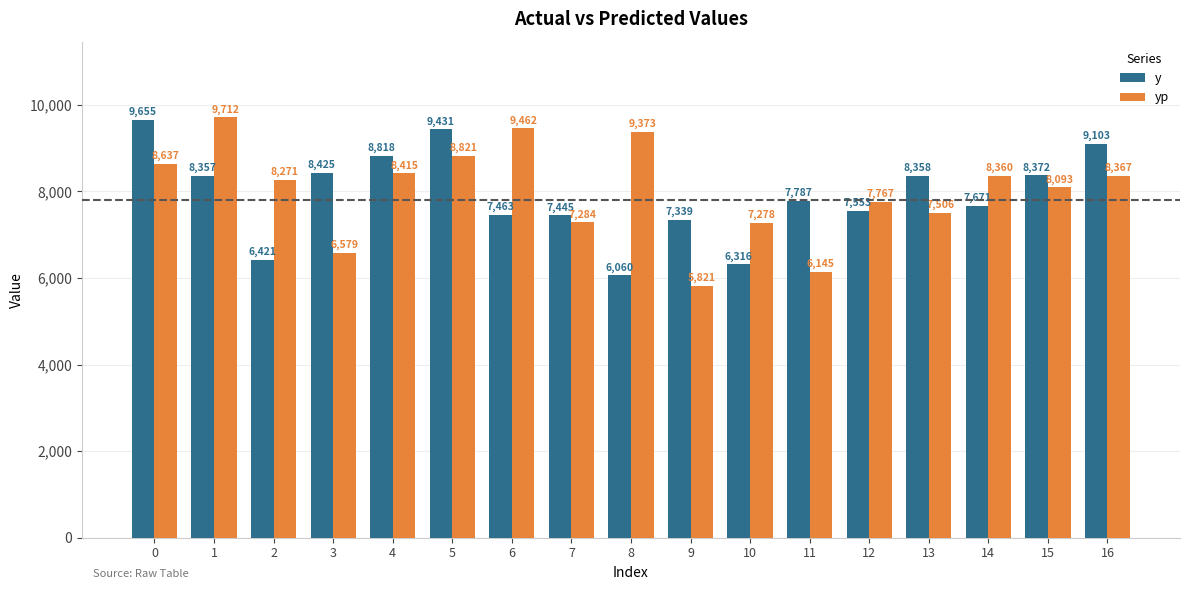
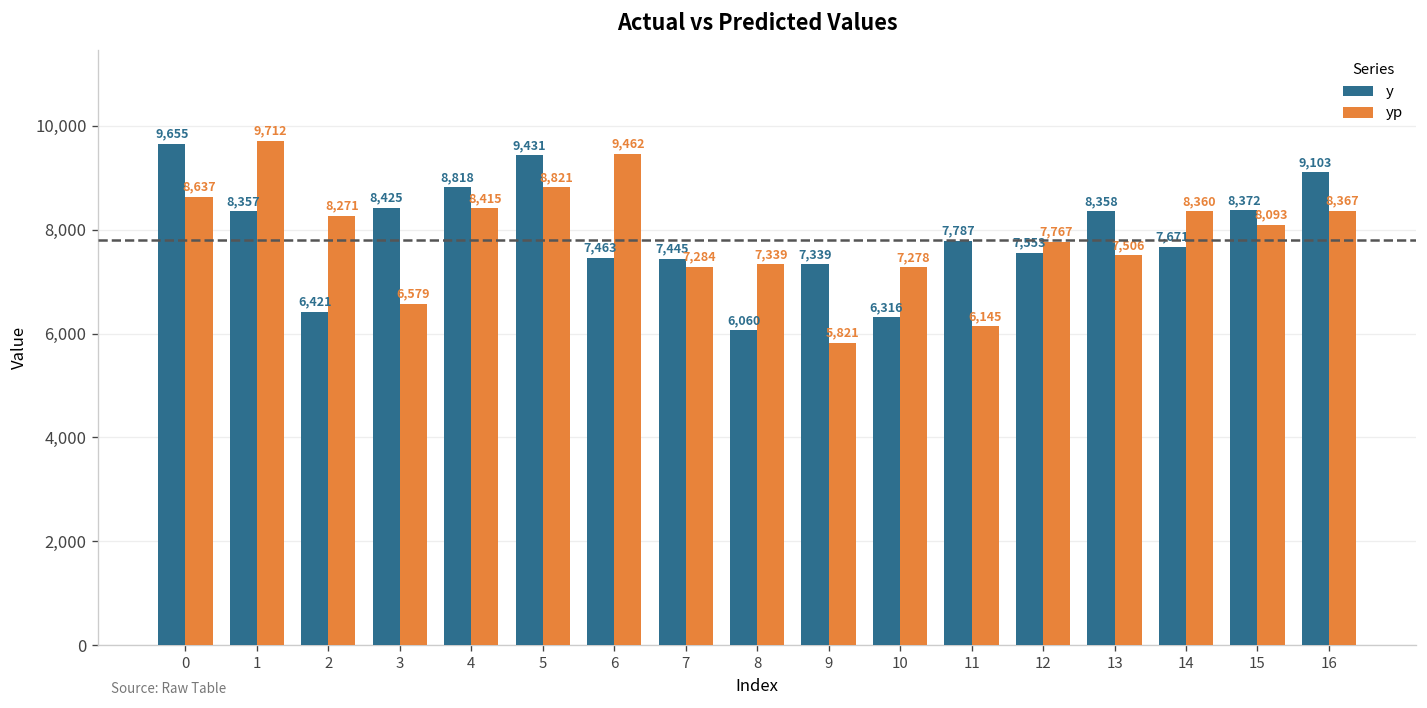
  {
    "y": {
      "0": "9,655",
      "1": "8,357",
      "2": "6,421",
      "3": "8,425",
      "4": "8,818",
      "5": "9,431",
      "6": "7,463",
      "7": "7,445",
      "8": "6,060",
      "9": "7,339",
      "10": "6,316",
      "11": "7,787",
      "12": "7,553",
      "13": "8,358",
      "14": "7,671",
      "15": "8,372",
      "16": "9,103"
    },
    "yp": {
      "0": "8,637",
      "1": "9,712",
      "2": "8,271",
      "3": "6,579",
      "4": "8,415",
      "5": "8,821",
      "6": "9,462",
      "7": "7,284",
-     "8": "9,373",
+     "8": "7,339",
      "9": "5,821",
      "10": "7,278",
      "11": "6,145",
      "12": "7,767",
      "13": "7,506",
      "14": "8,360",
      "15": "8,093",
      "16": "8,367"
    }
  }
